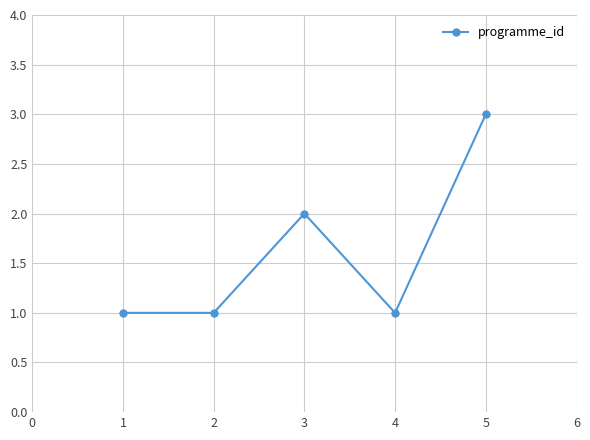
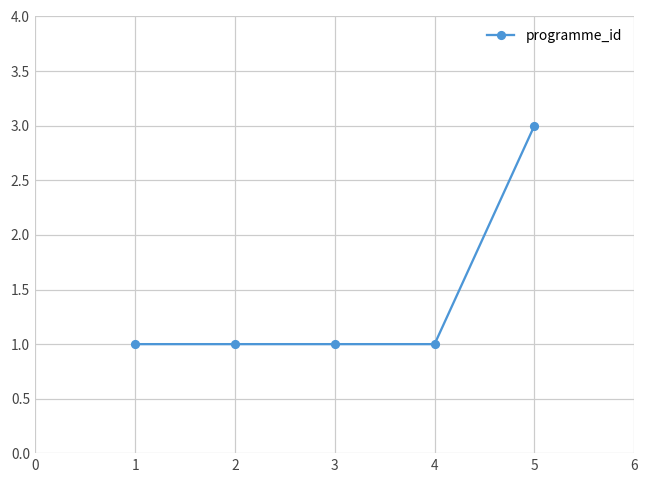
  {
    "1": 1,
    "2": 1,
-   "3": 2,
+   "3": 1,
    "4": 1,
    "5": 3
  }
